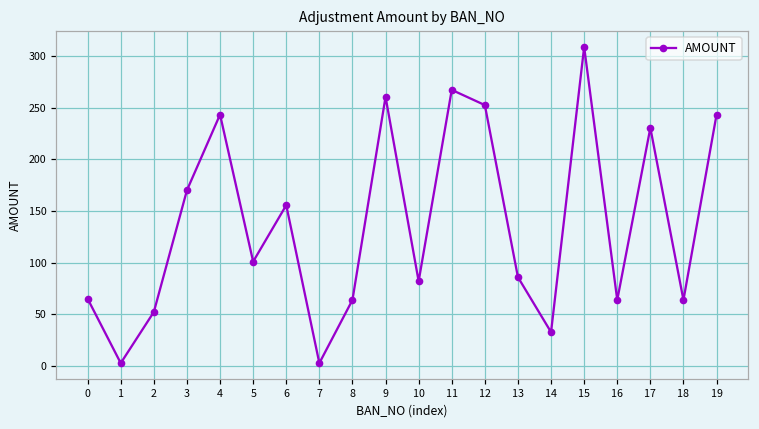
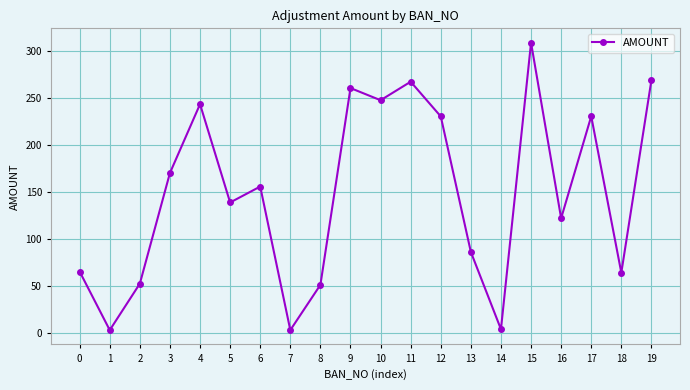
  {
    "0": 70,
    "1": 0,
    "2": 50,
    "3": 170,
    "4": 240,
-   "5": 100,
+   "5": 140,
    "6": 160,
    "7": 0,
-   "8": 60,
+   "8": 50,
    "9": 260,
-   "10": 80,
+   "10": 250,
    "11": 270,
-   "12": 250,
+   "12": 230,
    "13": 90,
-   "14": 30,
+   "14": 0,
    "15": 310,
-   "16": 60,
+   "16": 120,
    "17": 230,
    "18": 60,
-   "19": 240
+   "19": 270
  }
